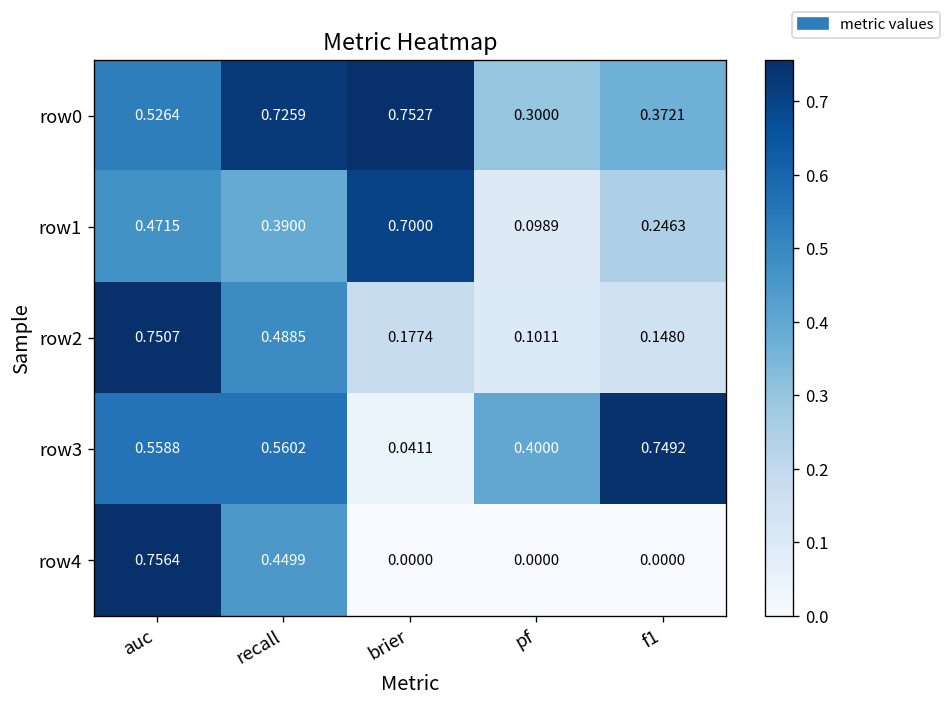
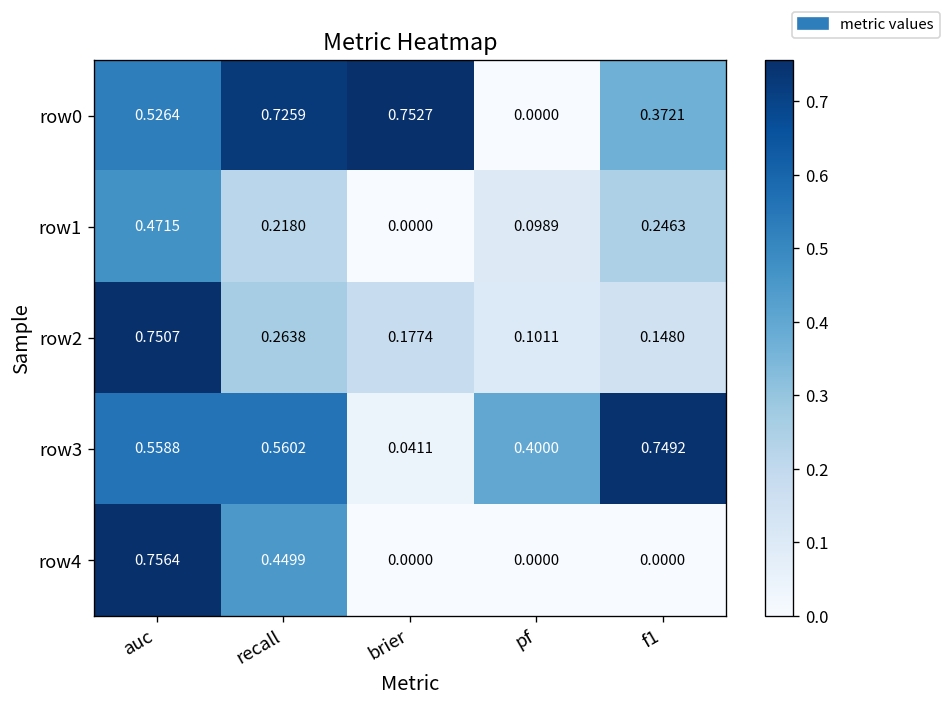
  {
    "row0": {
      "auc": 0.5264,
      "recall": 0.7259,
      "brier": 0.7527,
-     "pf": 0.3000,
+     "pf": 0.0000,
      "f1": 0.3721
    },
    "row1": {
      "auc": 0.4715,
-     "recall": 0.3900,
-     "brier": 0.7000,
+     "recall": 0.2180,
+     "brier": 0.0000,
      "pf": 0.0989,
      "f1": 0.2463
    },
    "row2": {
      "auc": 0.7507,
-     "recall": 0.4885,
+     "recall": 0.2638,
      "brier": 0.1774,
      "pf": 0.1011,
      "f1": 0.1480
    },
    "row3": {
      "auc": 0.5588,
      "recall": 0.5602,
      "brier": 0.0411,
      "pf": 0.4000,
      "f1": 0.7492
    },
    "row4": {
      "auc": 0.7564,
      "recall": 0.4499,
      "brier": 0.0000,
      "pf": 0.0000,
      "f1": 0.0000
    }
  }
